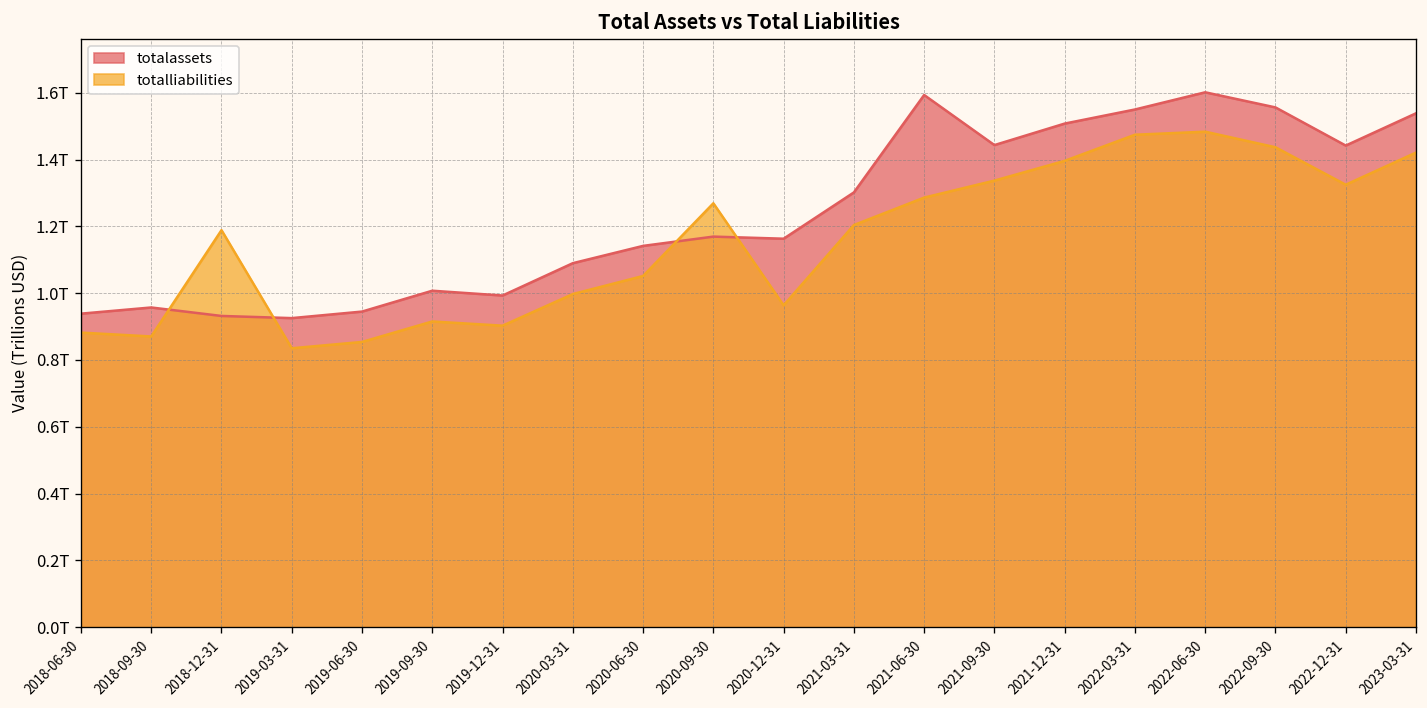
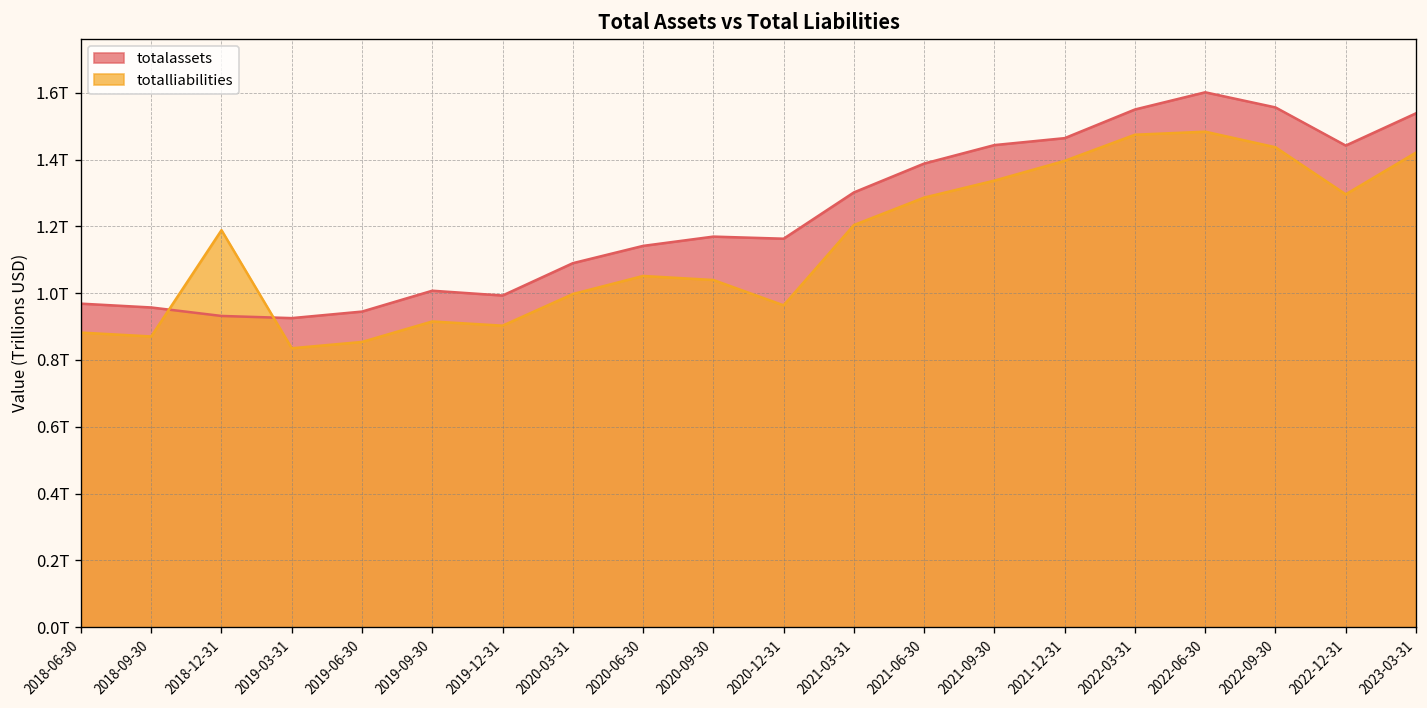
  {
    "totalassets": {
-     "2018-06-30": "0.94T",
+     "2018-06-30": "0.97T",
      "2018-09-30": "0.96T",
      "2018-12-31": "0.93T",
      "2019-03-31": "0.93T",
      "2019-06-30": "0.94T",
      "2019-09-30": "1.01T",
      "2019-12-31": "0.99T",
      "2020-03-31": "1.09T",
      "2020-06-30": "1.14T",
      "2020-09-30": "1.17T",
      "2020-12-31": "1.16T",
      "2021-03-31": "1.30T",
-     "2021-06-30": "1.59T",
+     "2021-06-30": "1.39T",
      "2021-09-30": "1.44T",
-     "2021-12-31": "1.51T",
+     "2021-12-31": "1.46T",
      "2022-03-31": "1.55T",
      "2022-06-30": "1.60T",
      "2022-09-30": "1.56T",
      "2022-12-31": "1.44T",
      "2023-03-31": "1.54T"
    },
    "totalliabilities": {
      "2018-06-30": "0.88T",
      "2018-09-30": "0.87T",
      "2018-12-31": "1.19T",
      "2019-03-31": "0.84T",
      "2019-06-30": "0.85T",
      "2019-09-30": "0.92T",
      "2019-12-31": "0.90T",
      "2020-03-31": "1.00T",
      "2020-06-30": "1.05T",
-     "2020-09-30": "1.27T",
+     "2020-09-30": "1.04T",
      "2020-12-31": "0.96T",
      "2021-03-31": "1.20T",
      "2021-06-30": "1.29T",
      "2021-09-30": "1.34T",
      "2021-12-31": "1.40T",
      "2022-03-31": "1.47T",
      "2022-06-30": "1.48T",
      "2022-09-30": "1.44T",
-     "2022-12-31": "1.32T",
+     "2022-12-31": "1.30T",
      "2023-03-31": "1.42T"
    }
  }
